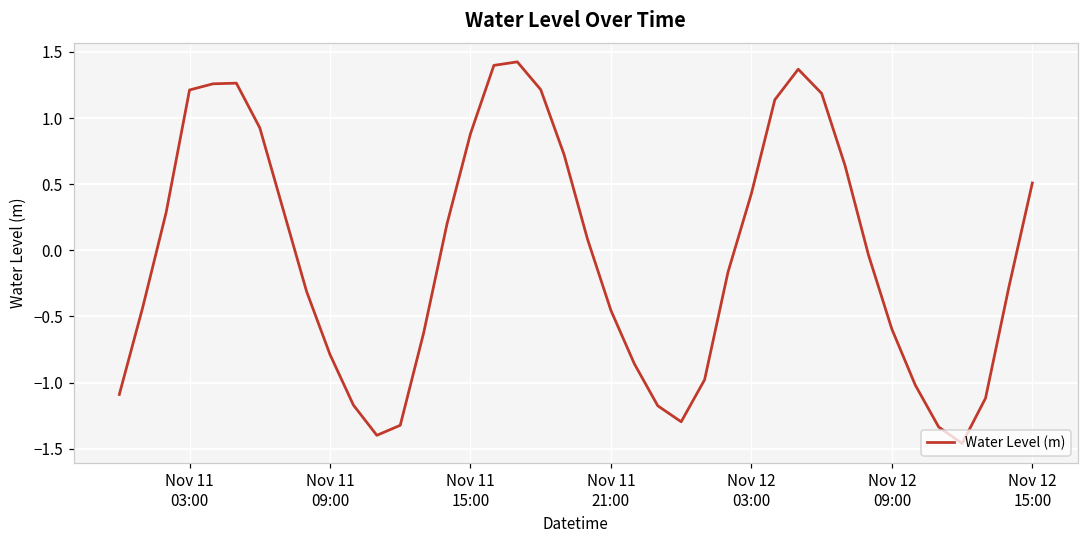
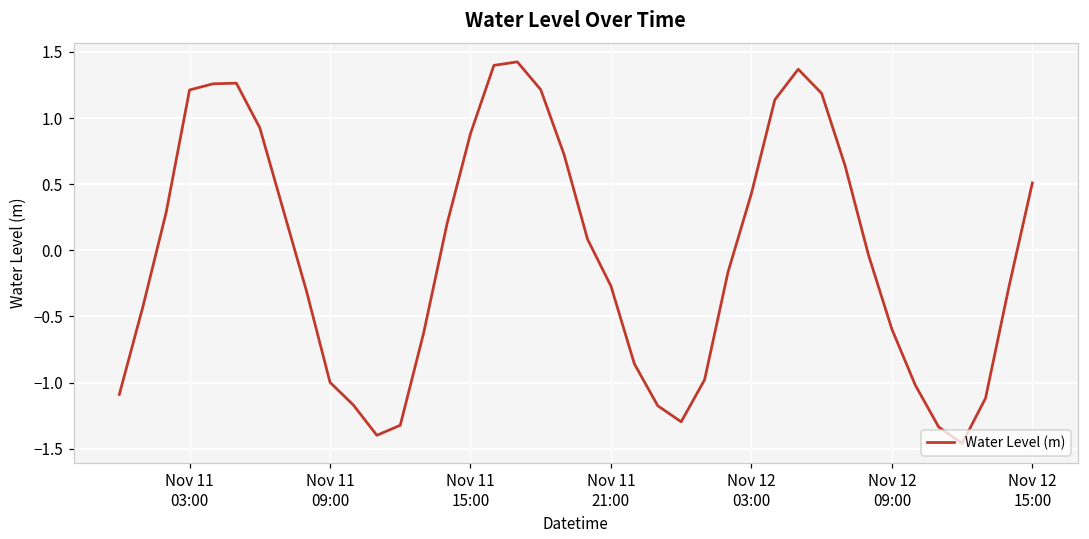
  {
    "Nov 11 03:00": 1.21,
-   "Nov 11 09:00": -0.79,
+   "Nov 11 09:00": -1.00,
    "Nov 11 15:00": 0.88,
-   "Nov 11 21:00": -0.45,
+   "Nov 11 21:00": -0.27,
    "Nov 12 03:00": 0.43,
    "Nov 12 09:00": -0.60,
    "Nov 12 15:00": 0.51
  }
